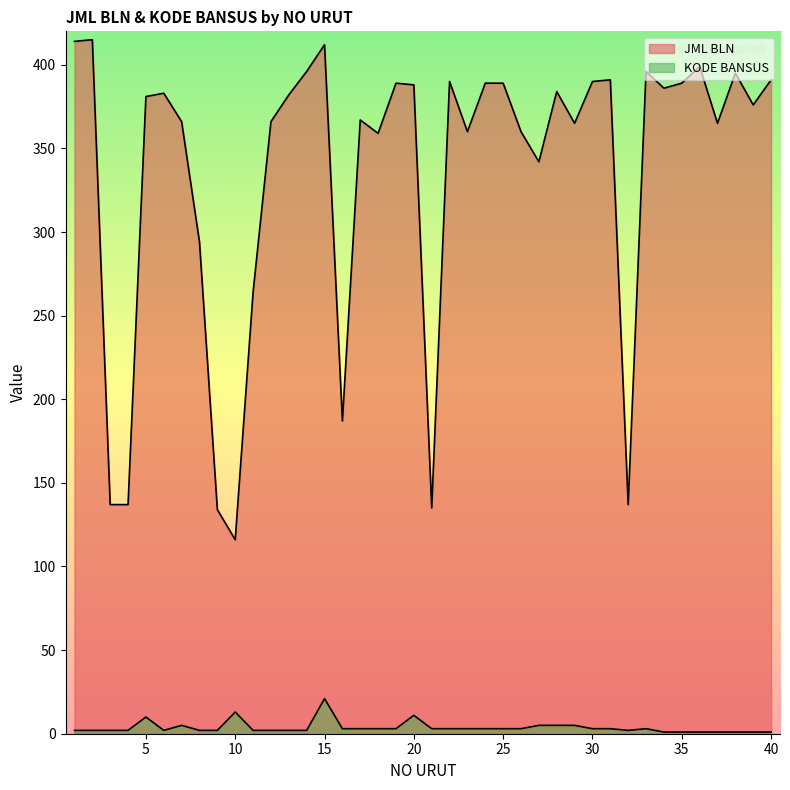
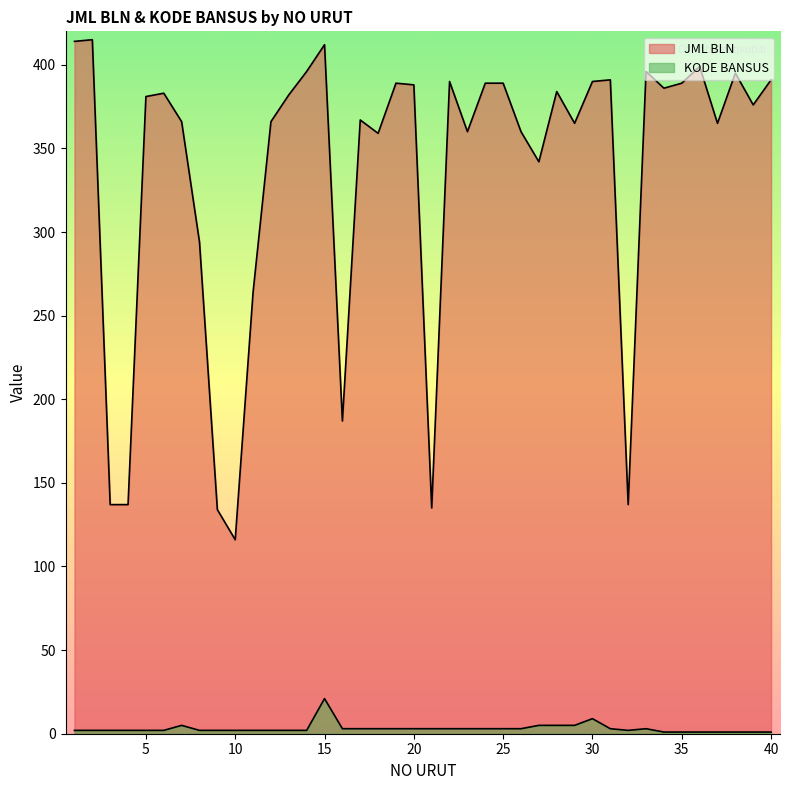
  {
    "JML BLN": {
      "5": 381,
      "10": 116,
      "15": 412,
      "20": 388,
      "25": 389,
      "30": 390,
      "35": 389
    },
    "KODE BANSUS": {
-     "5": 10,
-     "10": 13,
+     "5": 2,
+     "10": 2,
      "15": 21,
-     "20": 11,
+     "20": 3,
      "25": 3,
-     "30": 3,
+     "30": 9,
      "35": 1,
      "40": 1
    }
  }
